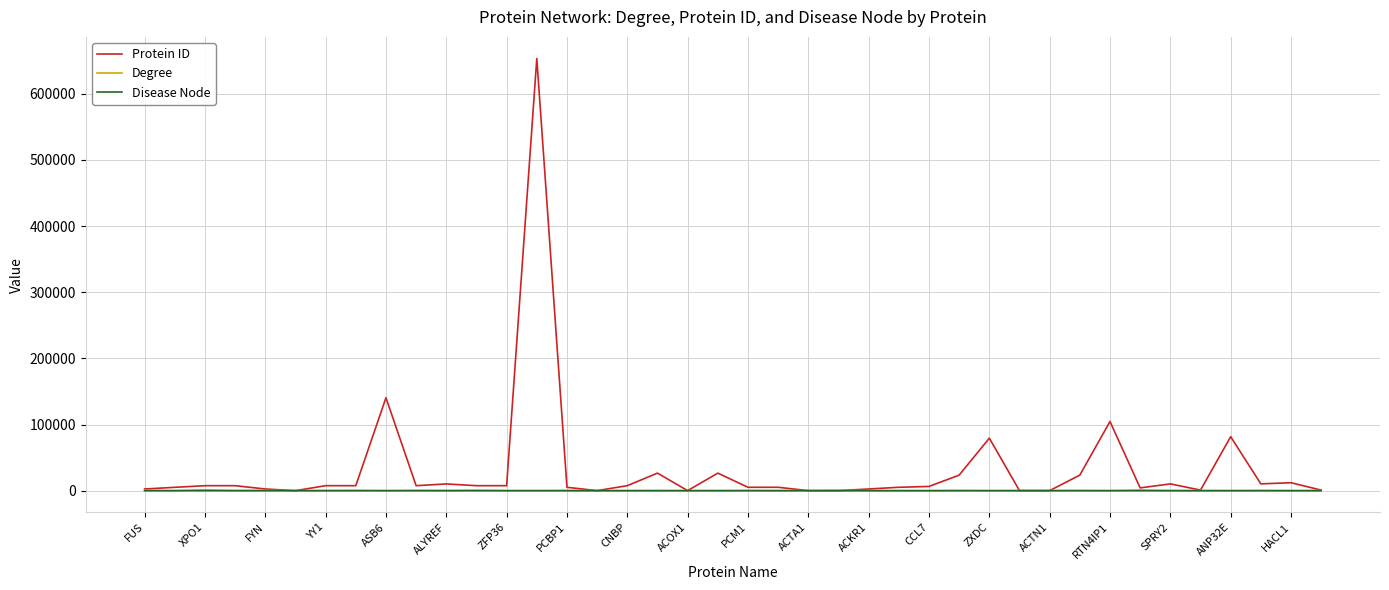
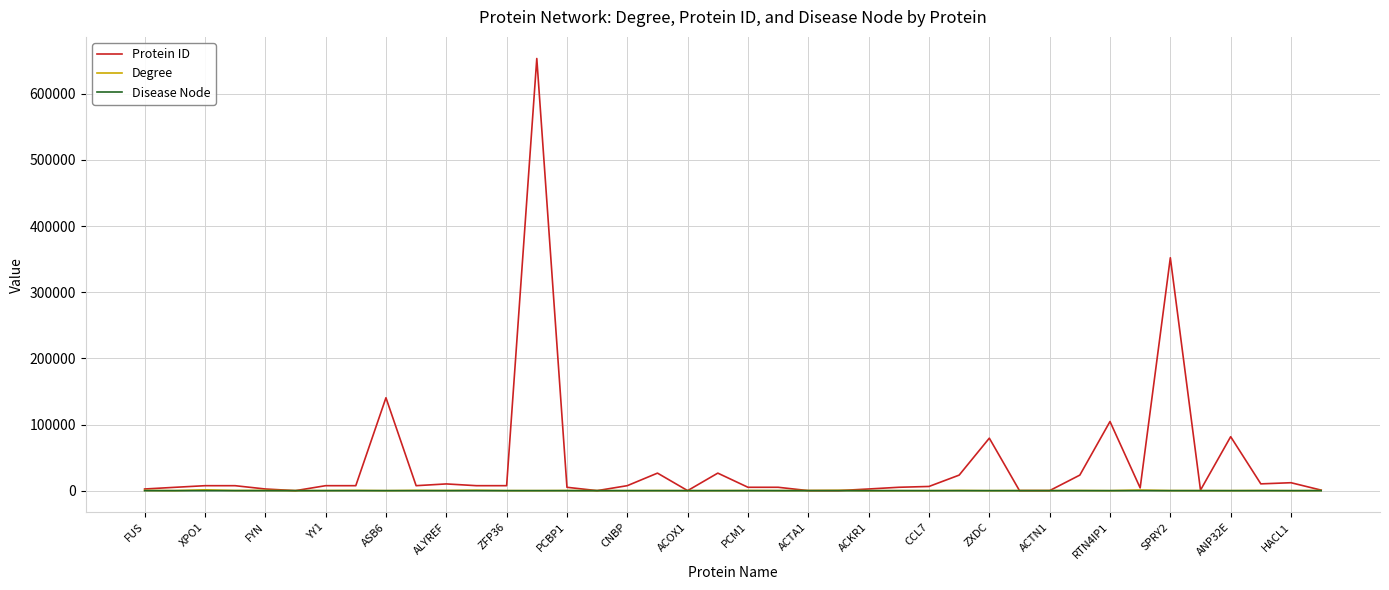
  {
    "Protein ID": {
      "XPO1": 10000,
      "YY1": 10000,
      "ASB6": 140000,
      "ALYREF": 10000,
      "ZFP36": 10000,
      "PCBP1": 10000,
      "CNBP": 10000,
      "PCM1": 10000,
      "CCL7": 10000,
      "ZXDC": 80000,
      "RTN4IP1": 100000,
-     "SPRY2": 10000,
+     "SPRY2": 350000,
      "ANP32E": 80000,
      "HACL1": 10000
    }
  }
